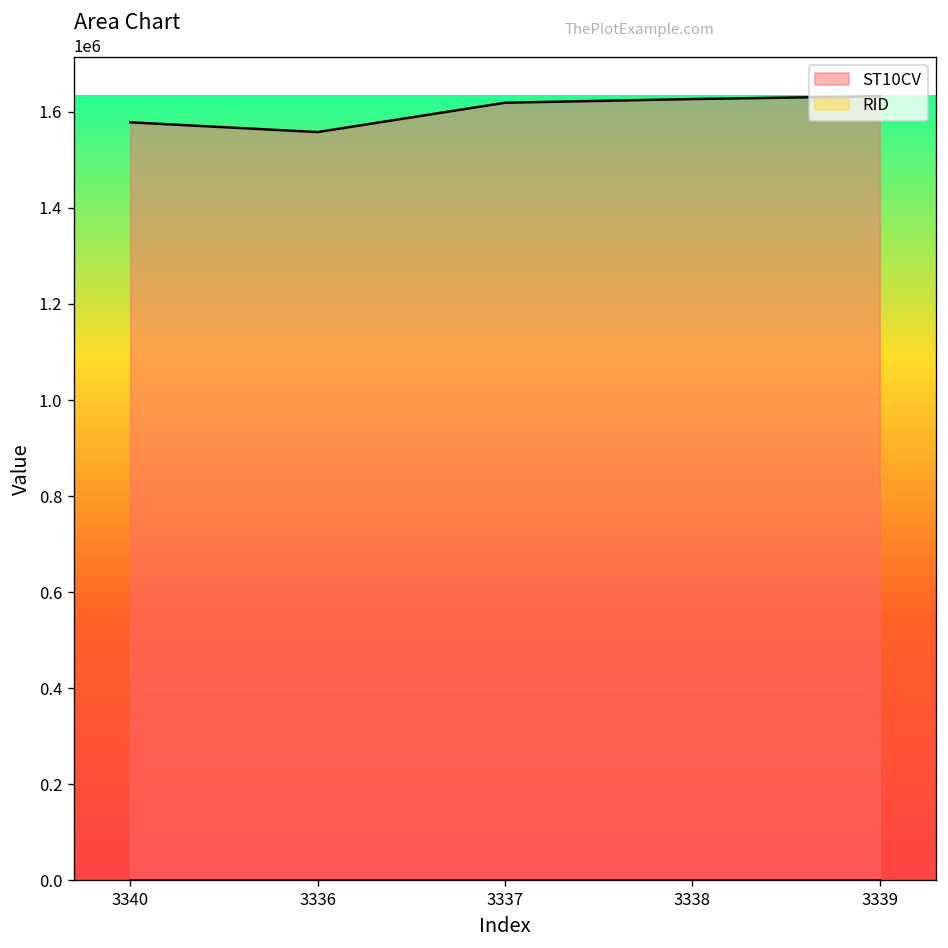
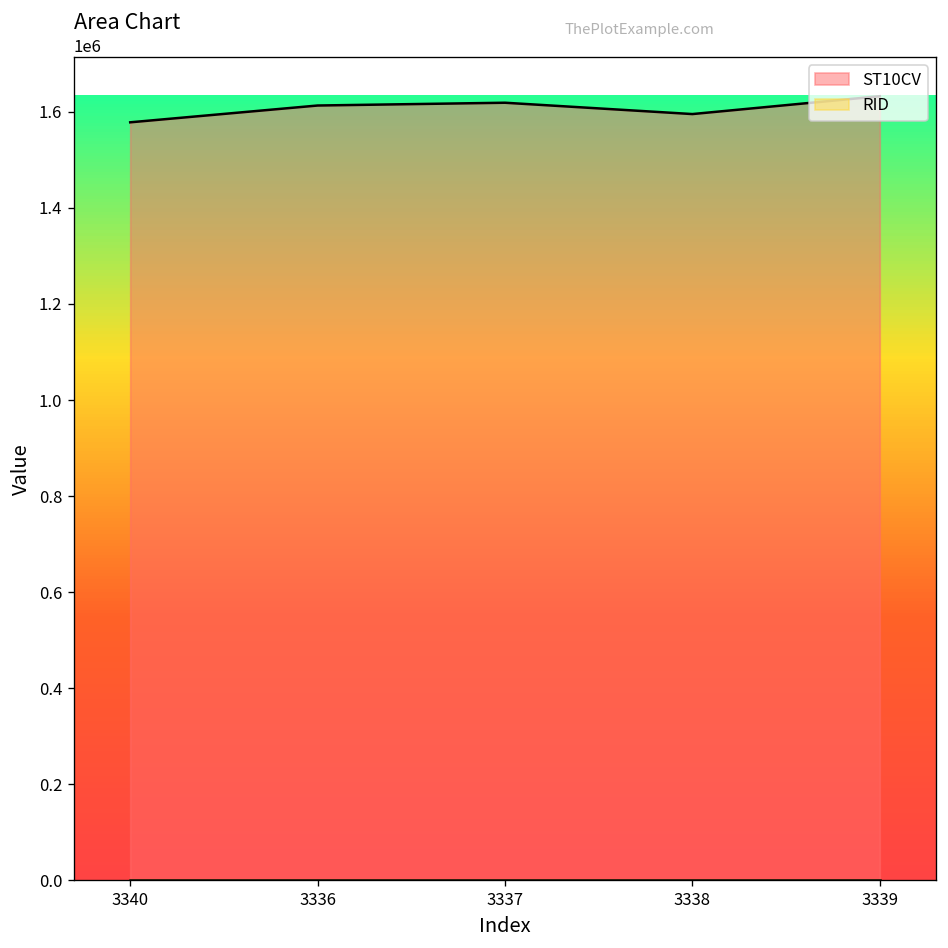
  {
    "ST10CV": {
      "3340": 1580000,
-     "3336": 1560000,
+     "3336": 1610000,
      "3337": 1620000,
-     "3338": 1630000
+     "3338": 1600000
    },
    "RID": {
      "3340": 0,
      "3336": 0,
      "3337": 0,
      "3338": 0,
      "3339": 0
    }
  }
